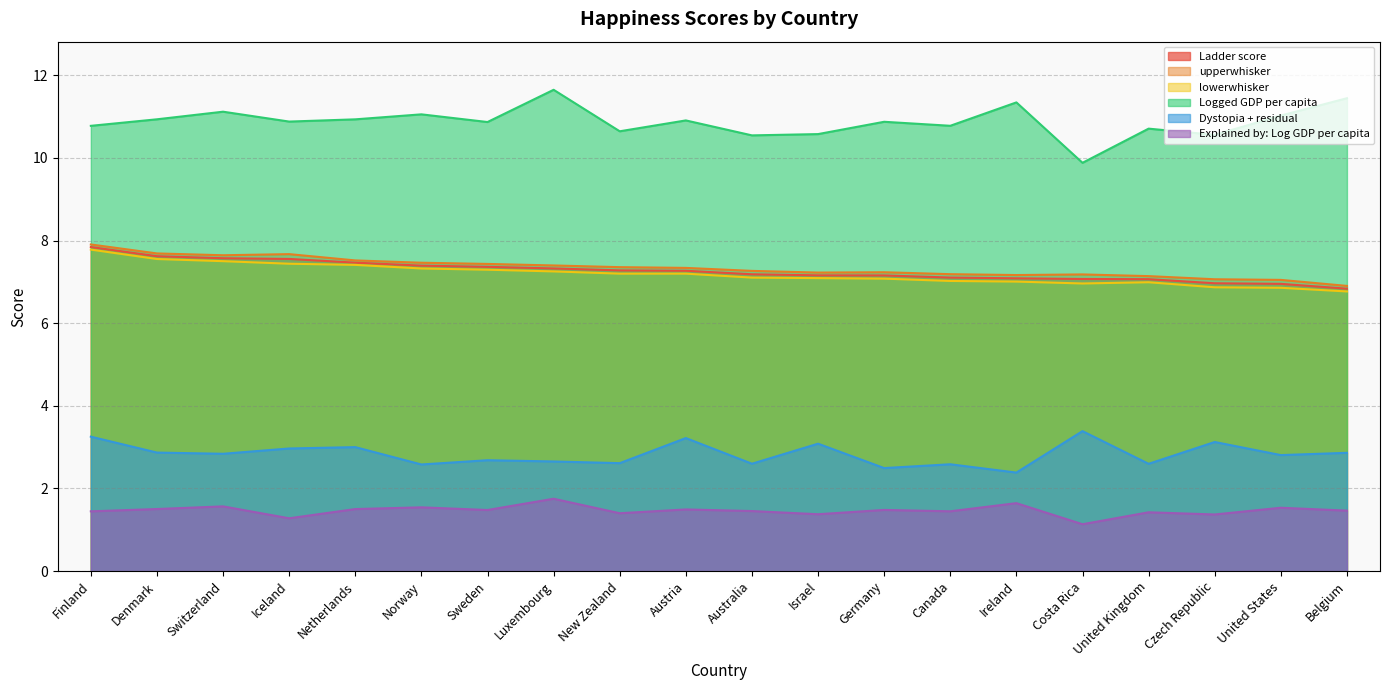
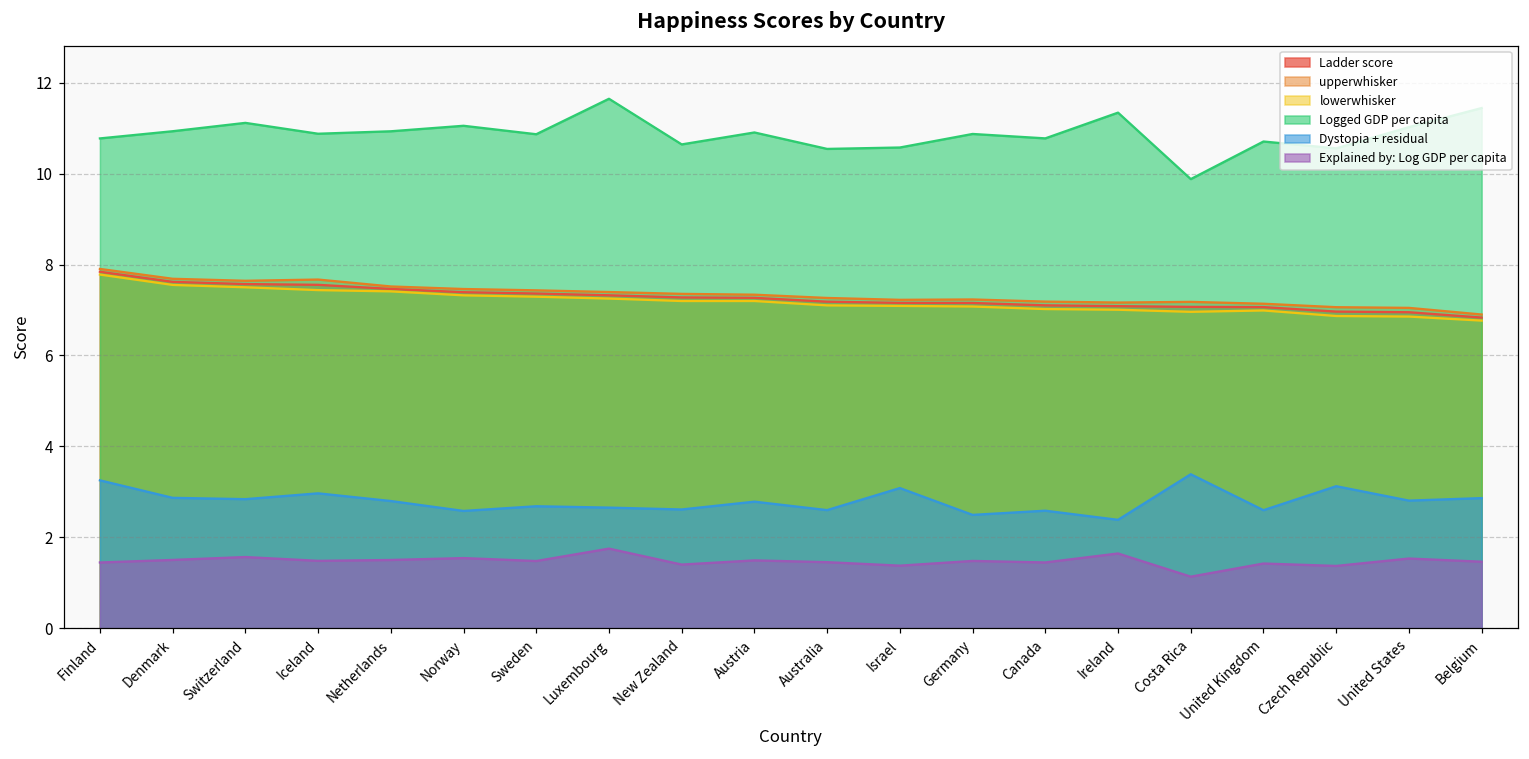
  {
    "Logged GDP per capita": {
      "Finland": 10.8,
      "Denmark": 10.9,
      "Switzerland": 11.1,
      "Iceland": 10.9,
      "Netherlands": 10.9,
      "Norway": 11.1,
      "Sweden": 10.9,
      "Luxembourg": 11.6,
      "New Zealand": 10.6,
      "Austria": 10.9,
      "Australia": 10.5,
      "Israel": 10.6,
      "Germany": 10.9,
      "Canada": 10.8,
      "Ireland": 11.3,
      "Costa Rica": 9.9,
      "United Kingdom": 10.7
    },
    "Dystopia + residual": {
      "Finland": 3.3,
      "Denmark": 2.9,
      "Switzerland": 2.8,
      "Iceland": 3.0,
-     "Netherlands": 3.0,
+     "Netherlands": 2.8,
      "Norway": 2.6,
      "Sweden": 2.7,
      "Luxembourg": 2.7,
      "New Zealand": 2.6,
-     "Austria": 3.2,
+     "Austria": 2.8,
      "Australia": 2.6,
      "Israel": 3.1,
      "Germany": 2.5,
      "Canada": 2.6,
      "Ireland": 2.4,
      "Costa Rica": 3.4,
      "United Kingdom": 2.6,
      "Czech Republic": 3.1,
      "United States": 2.8,
      "Belgium": 2.9
    },
    "Explained by: Log GDP per capita": {
      "Finland": 1.4,
      "Denmark": 1.5,
      "Switzerland": 1.6,
-     "Iceland": 1.3,
+     "Iceland": 1.5,
      "Netherlands": 1.5,
      "Norway": 1.5,
      "Sweden": 1.5,
      "Luxembourg": 1.8,
      "New Zealand": 1.4,
      "Austria": 1.5,
      "Australia": 1.5,
      "Israel": 1.4,
      "Germany": 1.5,
      "Canada": 1.4,
      "Ireland": 1.6,
      "Costa Rica": 1.1,
      "United Kingdom": 1.4,
      "Czech Republic": 1.4,
      "United States": 1.5,
      "Belgium": 1.5
    }
  }
